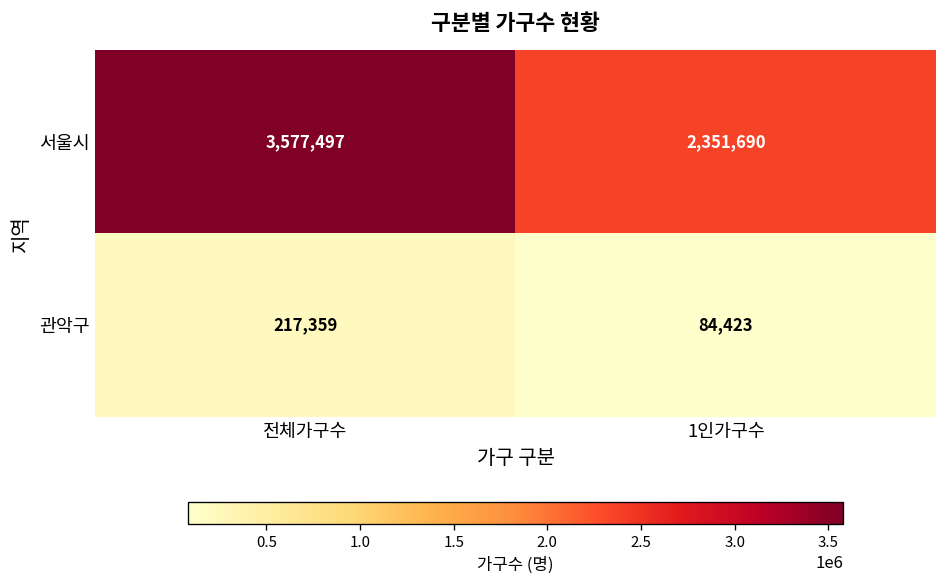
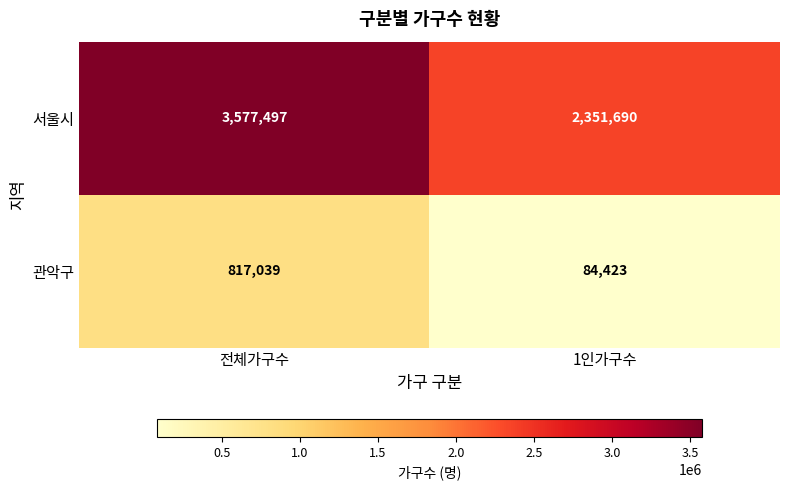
  {
    "서울시": {
      "전체가구수": "3,577,497",
      "1인가구수": "2,351,690"
    },
    "관악구": {
-     "전체가구수": "217,359",
+     "전체가구수": "817,039",
      "1인가구수": "84,423"
    }
  }
